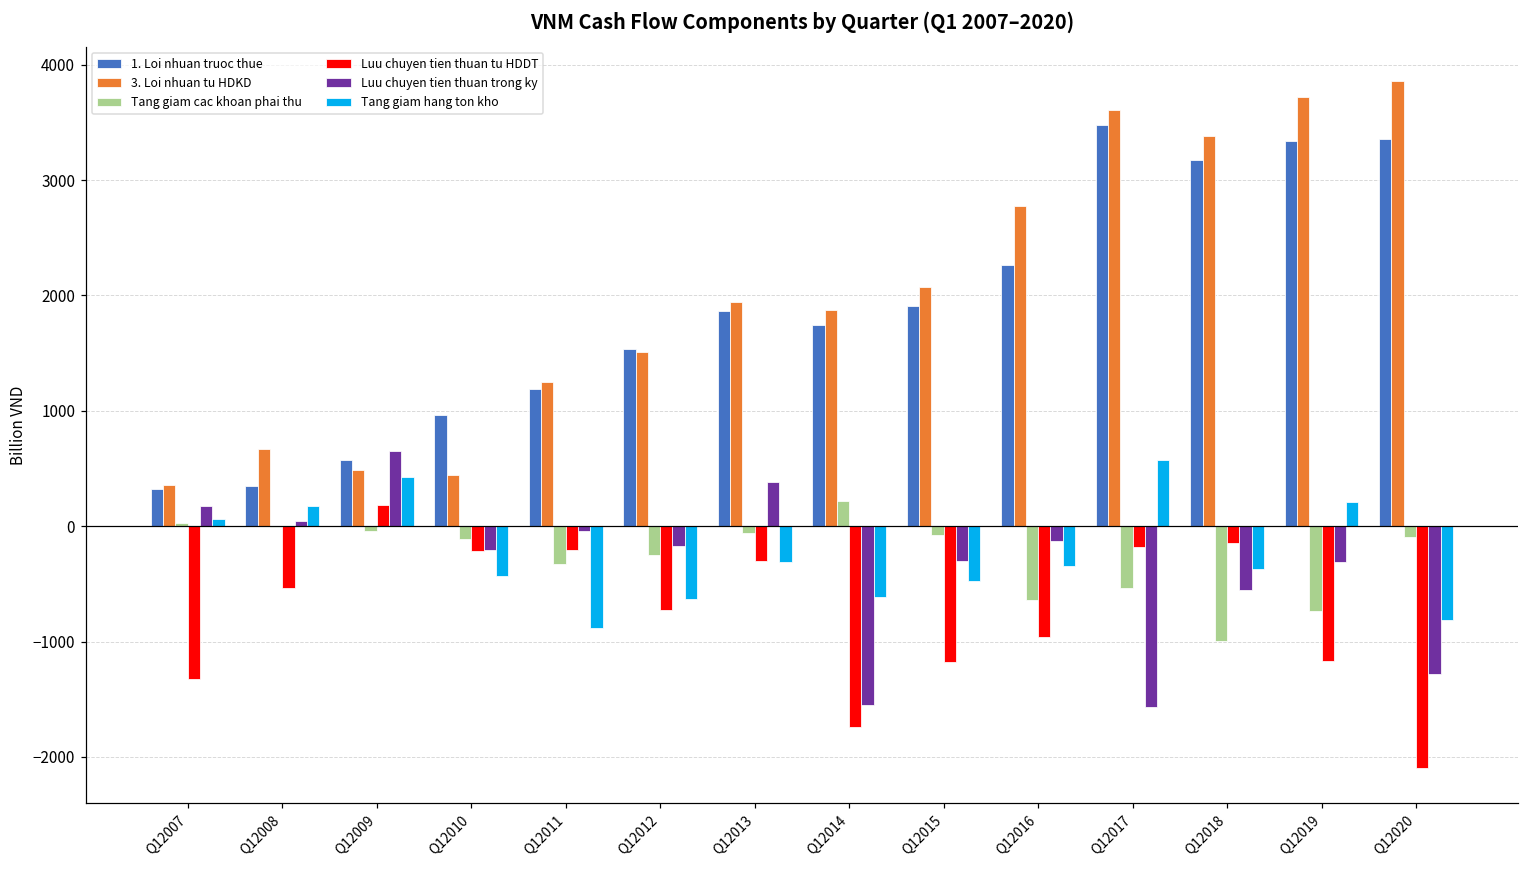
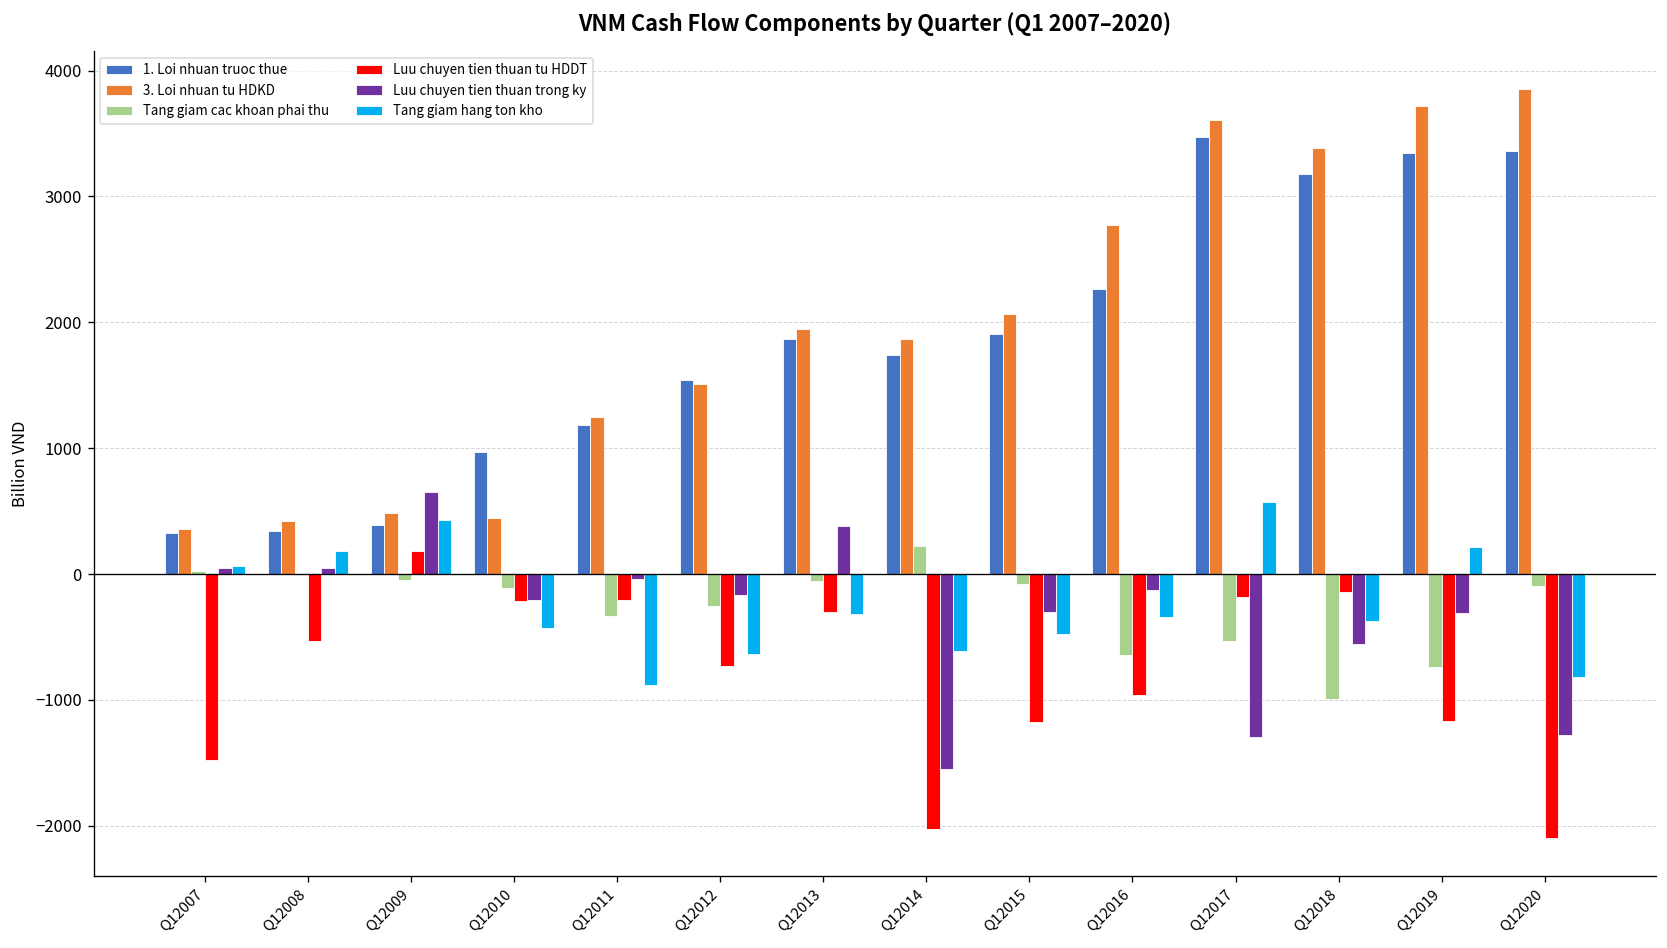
  {
    "1. Loi nhuan truoc thue": {
      "Q12007": 320,
      "Q12008": 350,
-     "Q12009": 570,
+     "Q12009": 390,
      "Q12010": 970,
      "Q12011": 1190,
      "Q12012": 1540,
      "Q12013": 1870,
      "Q12014": 1740,
      "Q12015": 1910,
      "Q12016": 2270,
      "Q12017": 3480,
      "Q12018": 3180,
      "Q12019": 3340,
      "Q12020": 3360
    },
    "3. Loi nhuan tu HDKD": {
      "Q12007": 360,
-     "Q12008": 670,
+     "Q12008": 420,
      "Q12009": 490,
      "Q12010": 450,
      "Q12011": 1250,
      "Q12012": 1510,
      "Q12013": 1940,
      "Q12014": 1870,
      "Q12015": 2070,
      "Q12016": 2770,
      "Q12017": 3610,
      "Q12018": 3380,
      "Q12019": 3720,
      "Q12020": 3860
    },
    "Tang giam cac khoan phai thu": {
      "Q12007": 20,
      "Q12009": -50,
      "Q12010": -110,
      "Q12011": -330,
      "Q12012": -250,
      "Q12013": -60,
      "Q12014": 220,
      "Q12015": -80,
      "Q12016": -640,
      "Q12017": -540,
      "Q12018": -1000,
      "Q12019": -740,
      "Q12020": -100
    },
    "Luu chuyen tien thuan tu HDDT": {
-     "Q12007": -1320,
+     "Q12007": -1480,
      "Q12008": -530,
      "Q12009": 180,
      "Q12010": -210,
      "Q12011": -210,
      "Q12012": -730,
      "Q12013": -300,
-     "Q12014": -1740,
+     "Q12014": -2030,
      "Q12015": -1180,
      "Q12016": -960,
      "Q12017": -180,
      "Q12018": -140,
      "Q12019": -1170,
      "Q12020": -2100
    },
    "Luu chuyen tien thuan trong ky": {
-     "Q12007": 170,
+     "Q12007": 50,
      "Q12008": 50,
      "Q12009": 650,
      "Q12010": -210,
      "Q12011": -40,
      "Q12012": -170,
      "Q12013": 380,
      "Q12014": -1550,
      "Q12015": -300,
      "Q12016": -130,
-     "Q12017": -1570,
+     "Q12017": -1300,
      "Q12018": -560,
      "Q12019": -310,
      "Q12020": -1280
    },
    "Tang giam hang ton kho": {
      "Q12007": 60,
      "Q12008": 180,
      "Q12009": 430,
      "Q12010": -430,
      "Q12011": -890,
      "Q12012": -630,
      "Q12013": -310,
      "Q12014": -610,
      "Q12015": -480,
      "Q12016": -340,
      "Q12017": 580,
      "Q12018": -370,
      "Q12019": 210,
      "Q12020": -820
    }
  }
